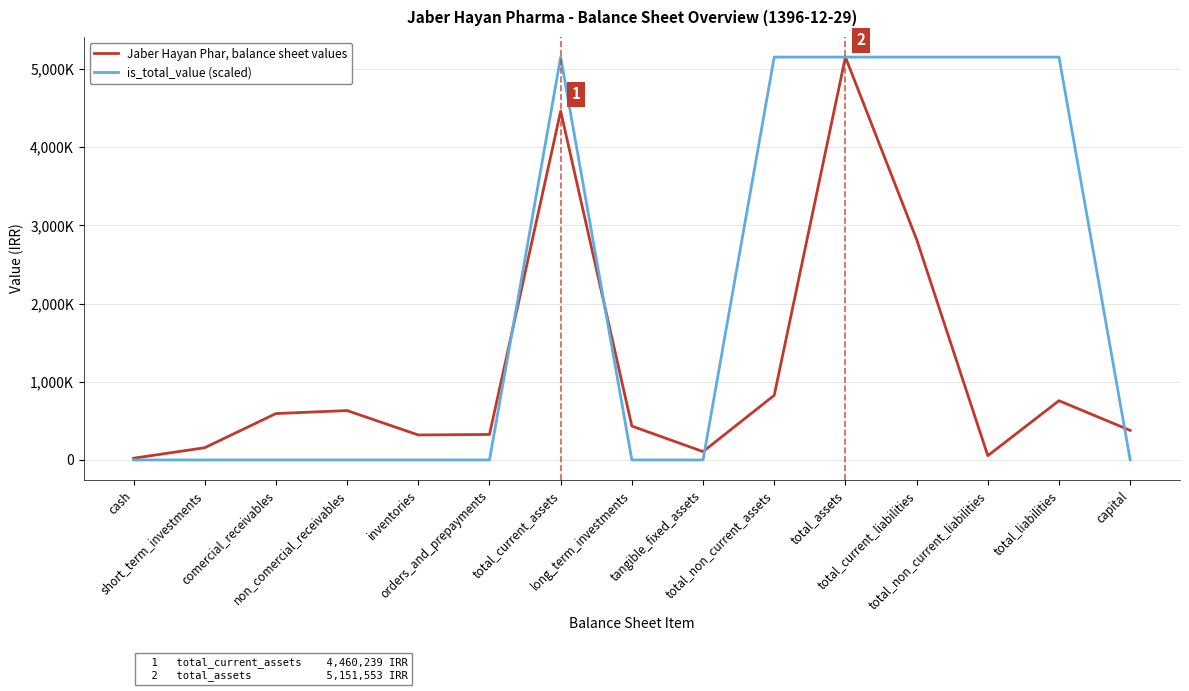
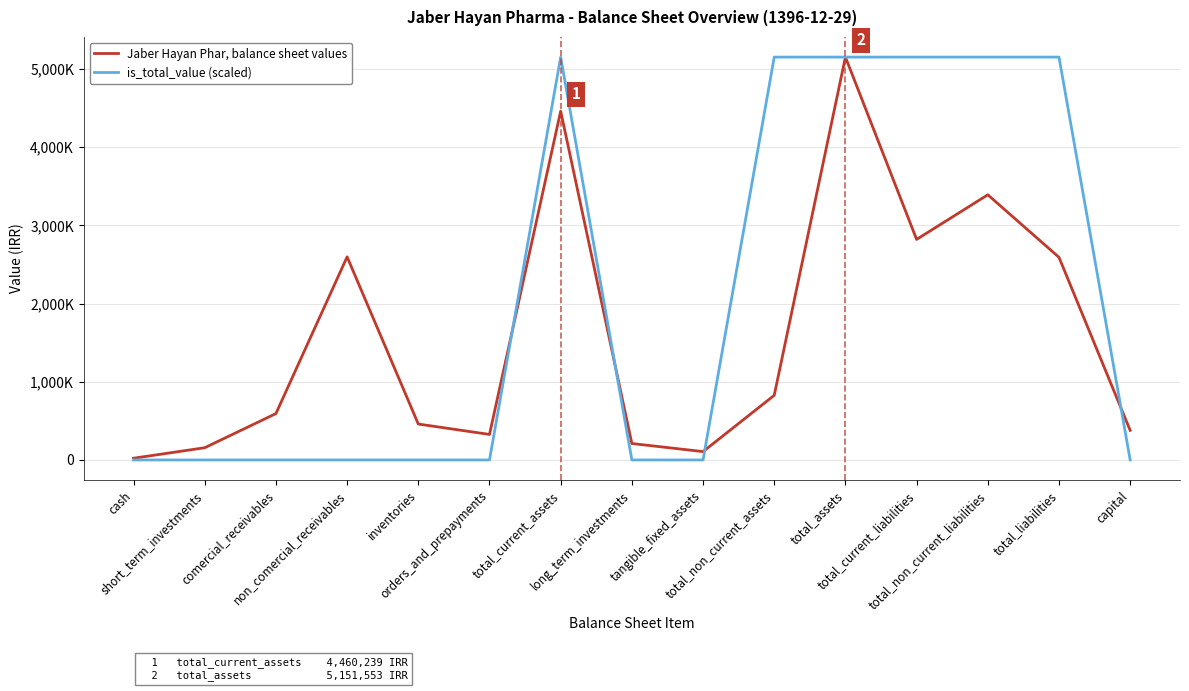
  {
    "Jaber Hayan Phar, balance sheet values": {
      "short_term_investments": "200,000",
      "comercial_receivables": "600,000",
-     "non_comercial_receivables": "600,000",
-     "inventories": "300,000",
+     "non_comercial_receivables": "2,600,000",
+     "inventories": "500,000",
      "orders_and_prepayments": "300,000",
-     "long_term_investments": "400,000",
+     "long_term_investments": "200,000",
      "tangible_fixed_assets": "100,000",
      "total_non_current_assets": "800,000",
      "total_current_liabilities": "2,800,000",
-     "total_non_current_liabilities": "100,000",
-     "total_liabilities": "800,000",
+     "total_non_current_liabilities": "3,400,000",
+     "total_liabilities": "2,600,000",
      "capital": "400,000"
    },
    "is_total_value (scaled)": {
      "short_term_investments": "0",
      "comercial_receivables": "0",
      "non_comercial_receivables": "0",
      "inventories": "0",
      "orders_and_prepayments": "0",
      "total_current_assets": "5,200,000",
      "long_term_investments": "0",
      "tangible_fixed_assets": "0",
      "total_non_current_assets": "5,200,000",
      "total_current_liabilities": "5,200,000",
      "total_non_current_liabilities": "5,200,000",
      "total_liabilities": "5,200,000",
      "capital": "0"
    }
  }
